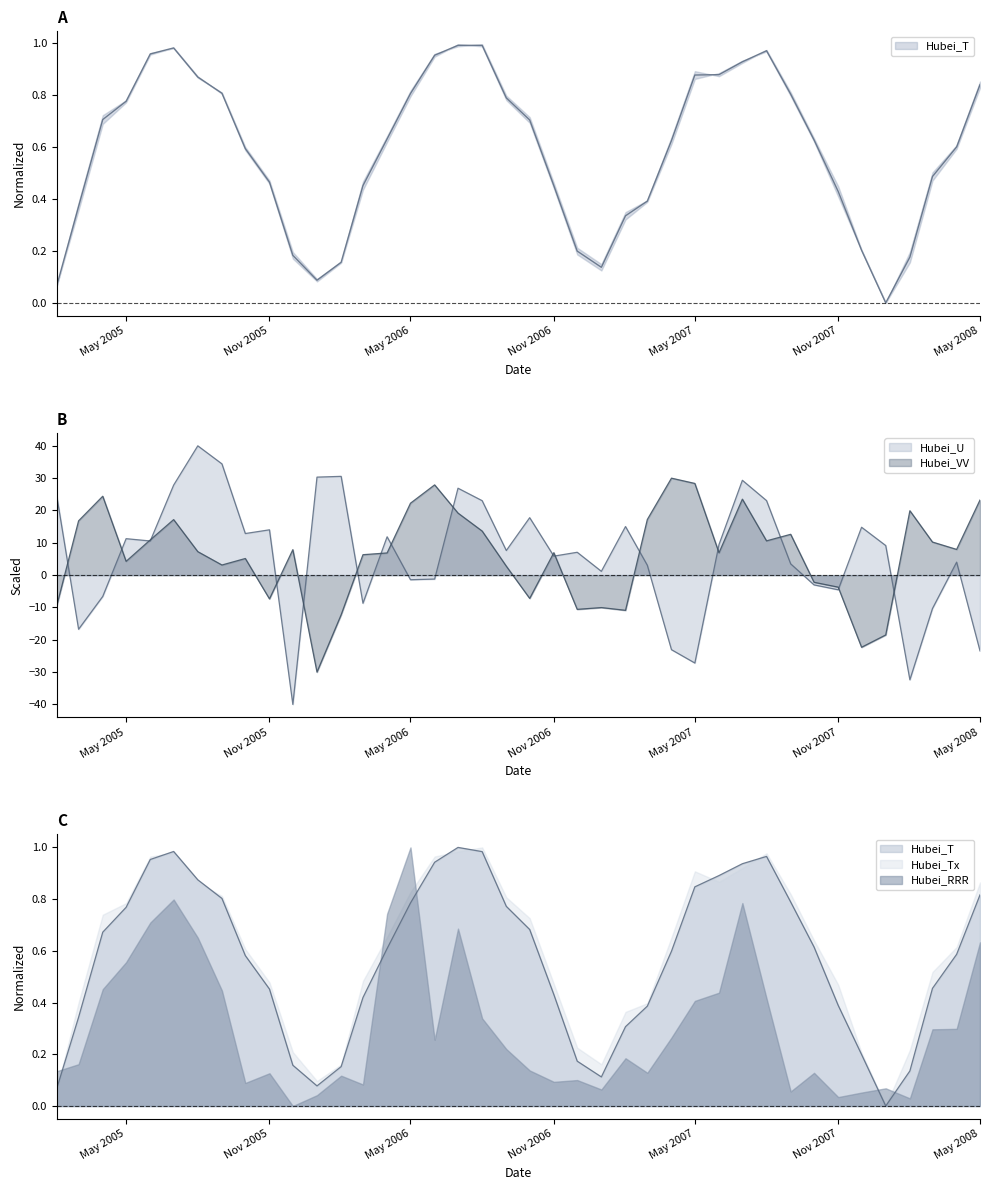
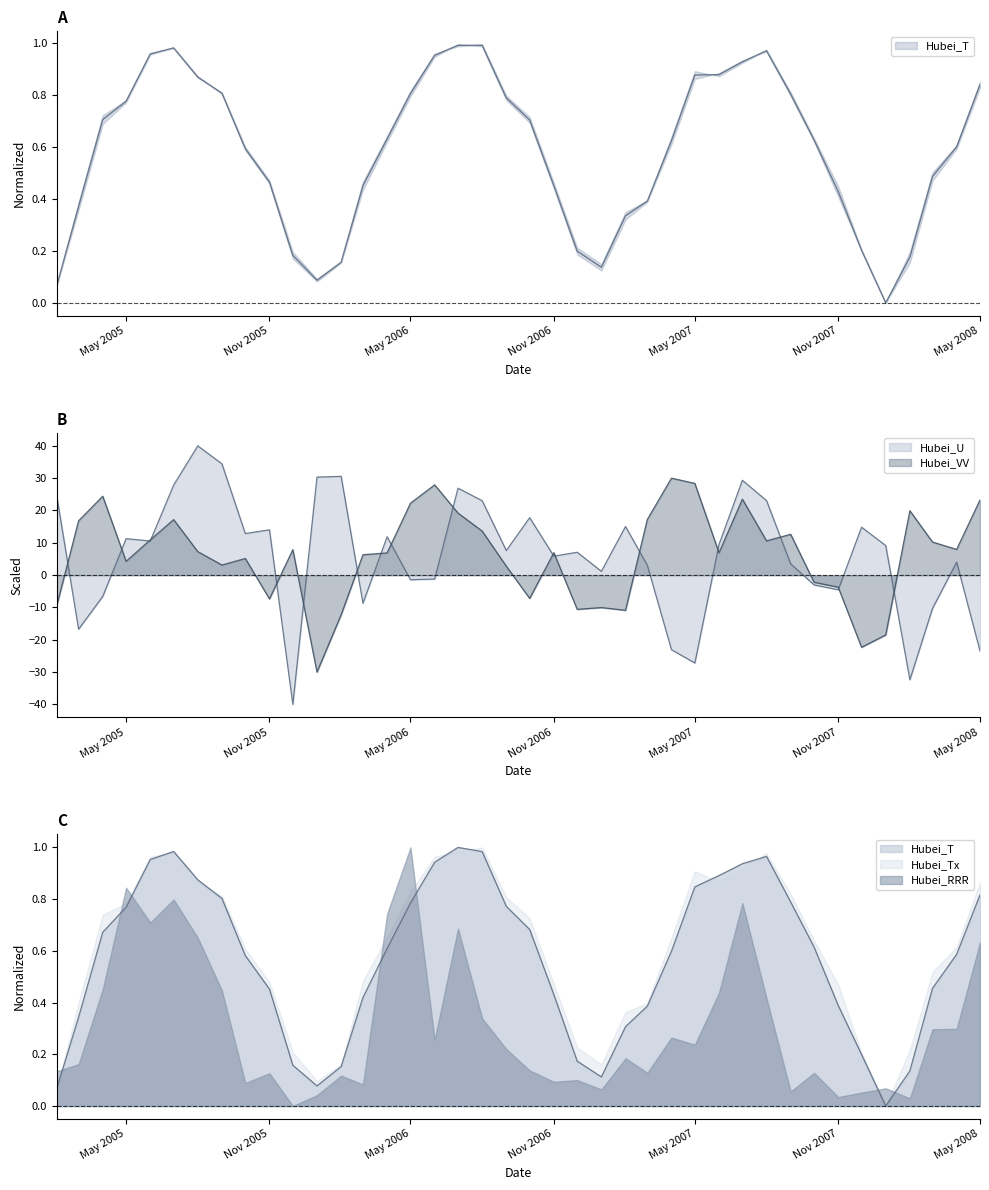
  {
    "C": {
      "Hubei_RRR": {
-       "May 2005": 0.56,
+       "May 2005": 0.84,
        "Nov 2005": 0.13,
        "May 2006": 1.00,
        "Nov 2006": 0.09,
-       "May 2007": 0.41,
+       "May 2007": 0.24,
        "Nov 2007": 0.03,
        "May 2008": 0.63
      }
    }
  }
